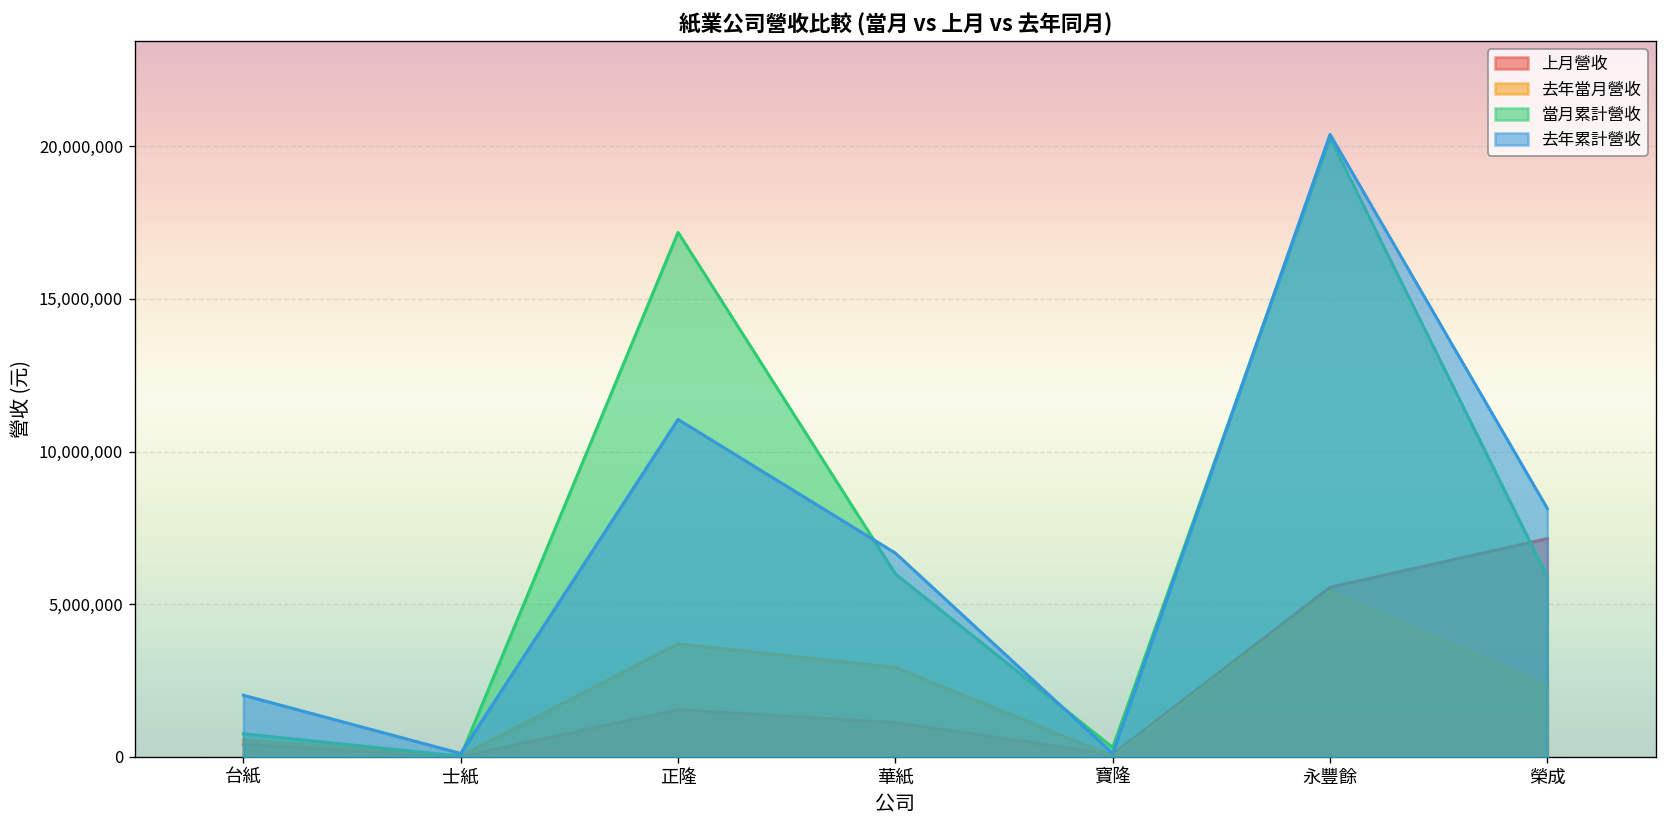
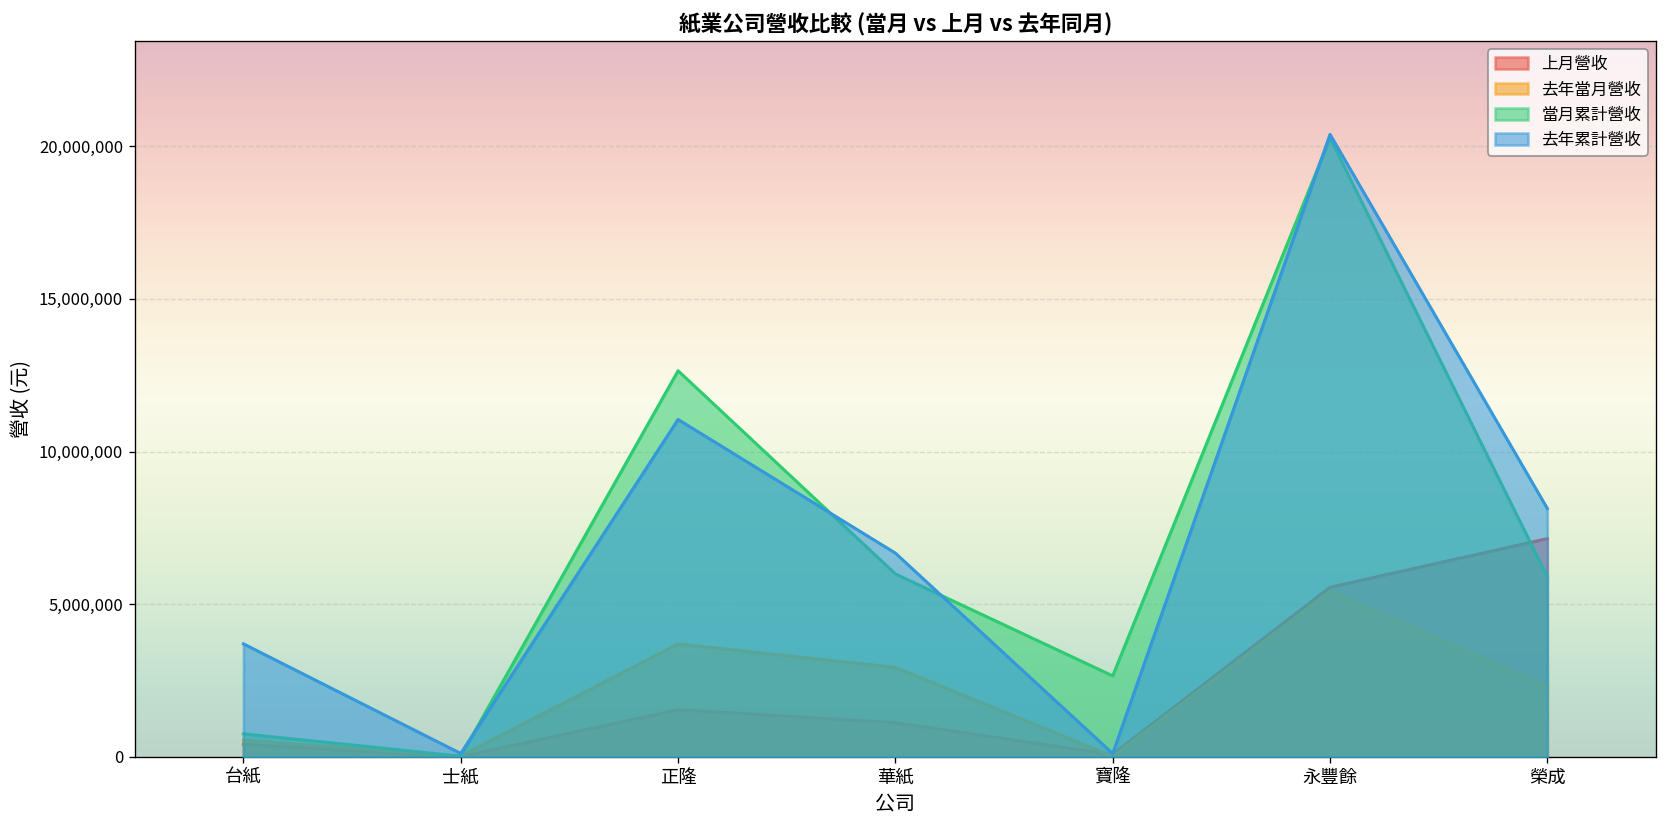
  {
    "上月營收": {
      "台紙": "400,000",
      "正隆": "1,500,000",
      "華紙": "1,100,000",
      "永豐餘": "5,600,000",
      "榮成": "7,100,000"
    },
    "去年當月營收": {
      "台紙": "500,000",
      "正隆": "3,700,000",
      "華紙": "2,900,000",
      "永豐餘": "5,400,000",
      "榮成": "2,300,000"
    },
    "當月累計營收": {
      "台紙": "800,000",
-     "正隆": "17,200,000",
+     "正隆": "12,600,000",
      "華紙": "6,000,000",
-     "寶隆": "300,000",
+     "寶隆": "2,700,000",
      "永豐餘": "20,300,000",
      "榮成": "5,900,000"
    },
    "去年累計營收": {
-     "台紙": "2,000,000",
+     "台紙": "3,700,000",
      "正隆": "11,100,000",
      "華紙": "6,700,000",
      "永豐餘": "20,400,000",
      "榮成": "8,100,000"
    }
  }
